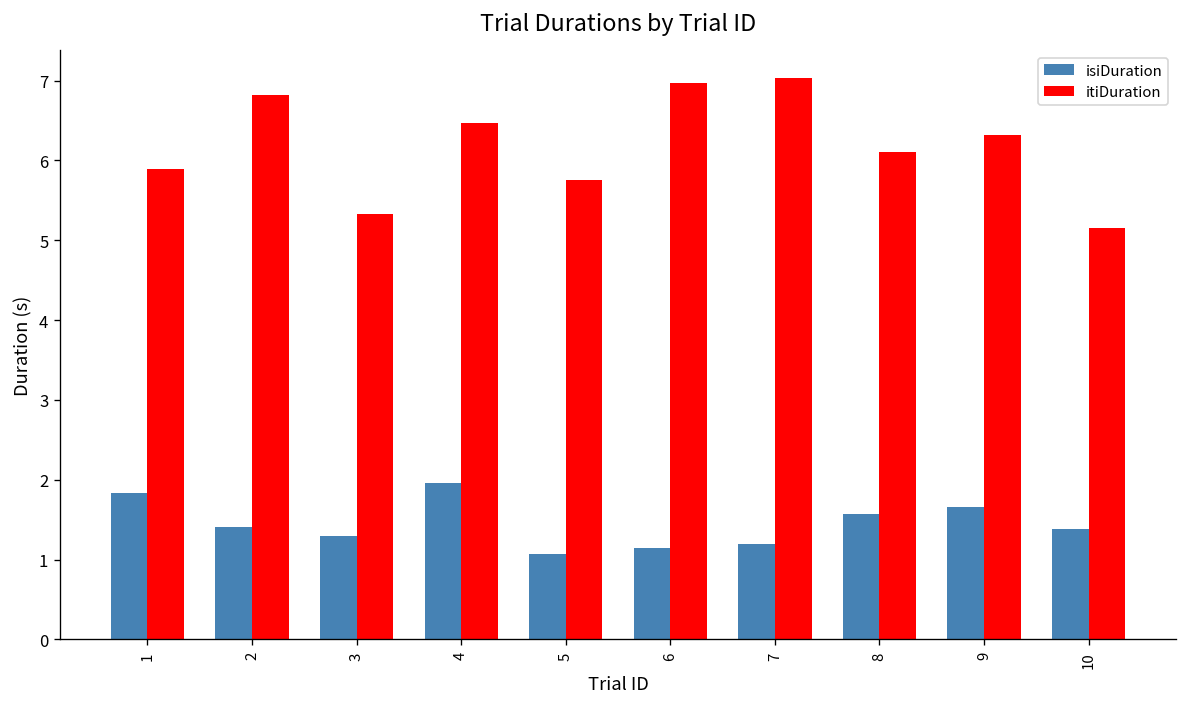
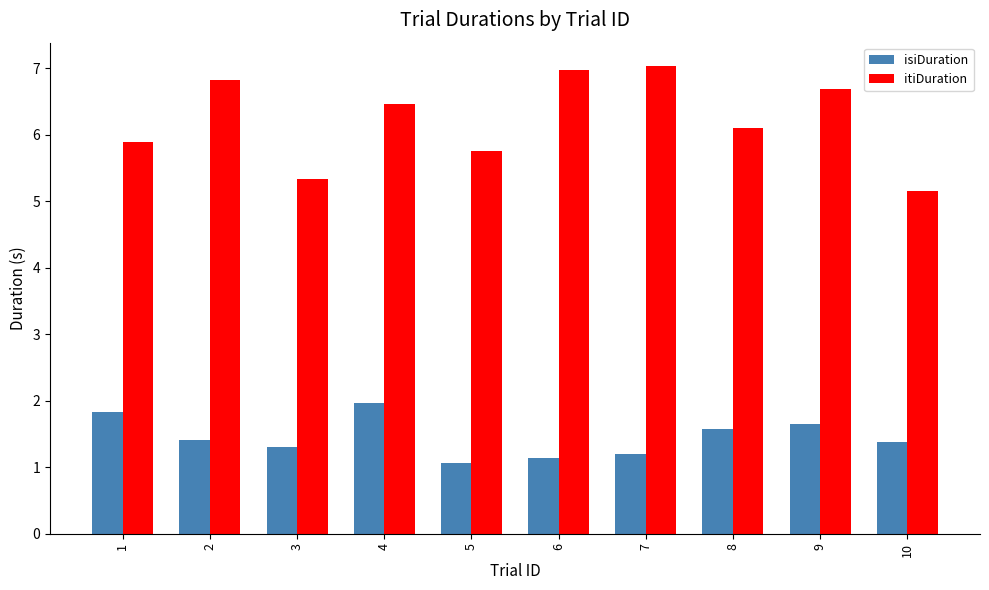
  {
    "isiDuration": {
      "1": 1.8,
      "2": 1.4,
      "3": 1.3,
      "4": 2.0,
      "5": 1.1,
      "6": 1.1,
      "7": 1.2,
      "8": 1.6,
      "9": 1.7,
      "10": 1.4
    },
    "itiDuration": {
      "1": 5.9,
      "2": 6.8,
      "3": 5.3,
      "4": 6.5,
      "5": 5.8,
      "6": 7.0,
      "7": 7.0,
      "8": 6.1,
-     "9": 6.3,
+     "9": 6.7,
      "10": 5.2
    }
  }
